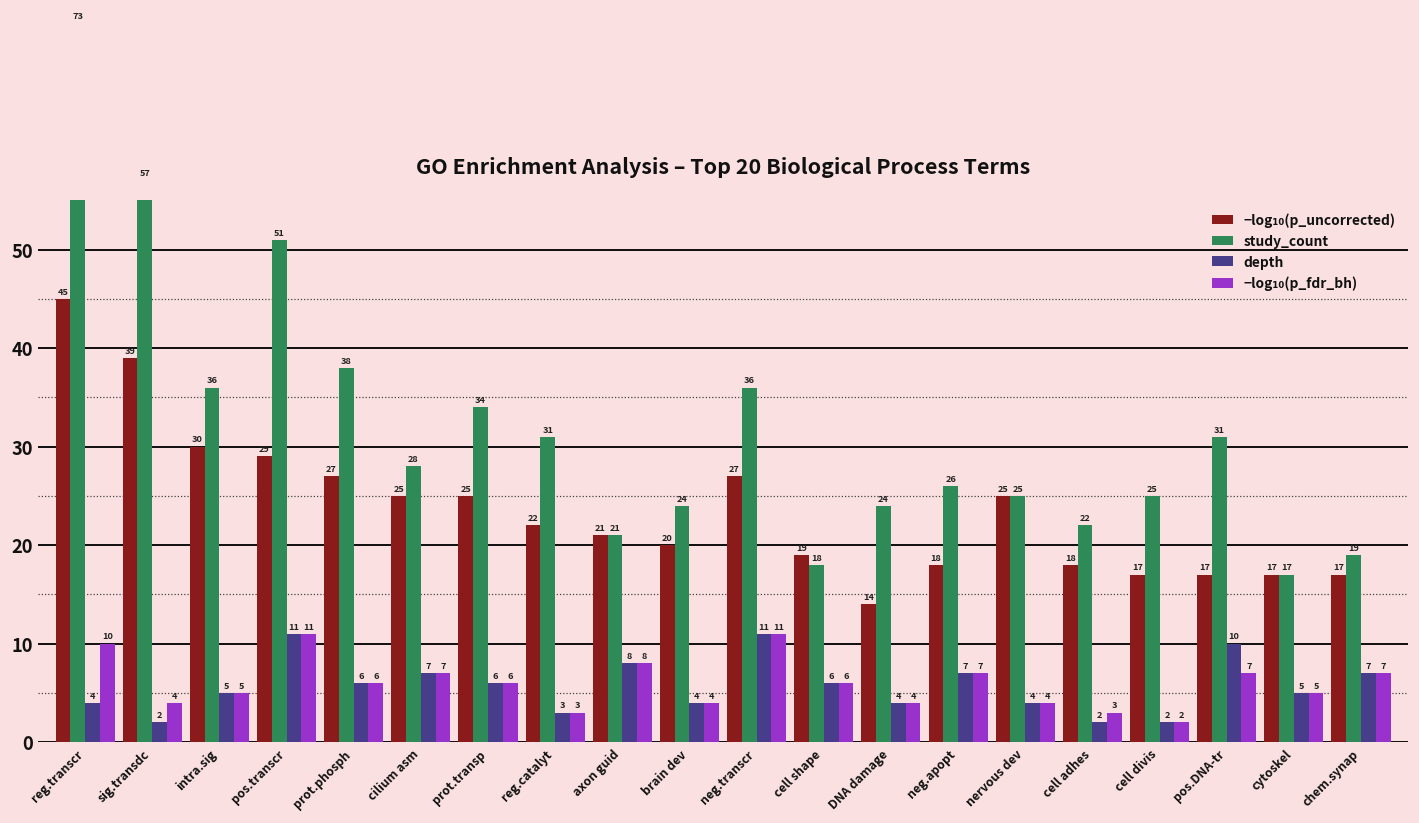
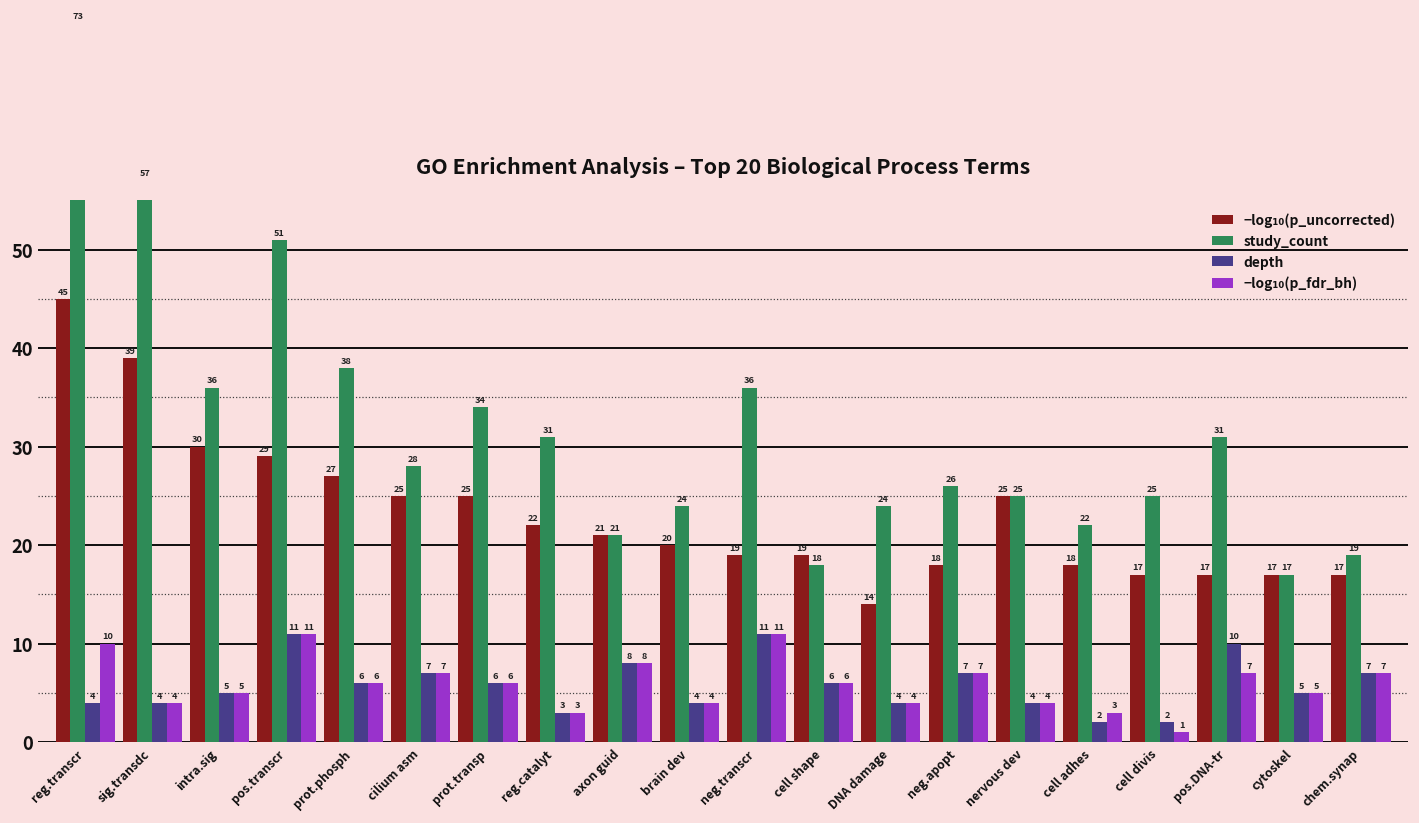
  {
    "−log₁₀(p_uncorrected)": {
      "reg.transcr": 45,
      "sig.transdc": 39,
      "intra.sig": 30,
      "pos.transcr": 29,
      "prot.phosph": 27,
      "cilium asm": 25,
      "prot.transp": 25,
      "reg.catalyt": 22,
      "axon guid": 21,
      "brain dev": 20,
-     "neg.transcr": 27,
+     "neg.transcr": 19,
      "cell shape": 19,
      "DNA damage": 14,
      "neg.apopt": 18,
      "nervous dev": 25,
      "cell adhes": 18,
      "cell divis": 17,
      "pos.DNA-tr": 17,
      "cytoskel": 17,
      "chem.synap": 17
    },
    "study_count": {
      "intra.sig": 36,
      "pos.transcr": 51,
      "prot.phosph": 38,
      "cilium asm": 28,
      "prot.transp": 34,
      "reg.catalyt": 31,
      "axon guid": 21,
      "brain dev": 24,
      "neg.transcr": 36,
      "cell shape": 18,
      "DNA damage": 24,
      "neg.apopt": 26,
      "nervous dev": 25,
      "cell adhes": 22,
      "cell divis": 25,
      "pos.DNA-tr": 31,
      "cytoskel": 17,
      "chem.synap": 19
    },
    "depth": {
      "reg.transcr": 4,
-     "sig.transdc": 2,
+     "sig.transdc": 4,
      "intra.sig": 5,
      "pos.transcr": 11,
      "prot.phosph": 6,
      "cilium asm": 7,
      "prot.transp": 6,
      "reg.catalyt": 3,
      "axon guid": 8,
      "brain dev": 4,
      "neg.transcr": 11,
      "cell shape": 6,
      "DNA damage": 4,
      "neg.apopt": 7,
      "nervous dev": 4,
      "cell adhes": 2,
      "cell divis": 2,
      "pos.DNA-tr": 10,
      "cytoskel": 5,
      "chem.synap": 7
    },
    "−log₁₀(p_fdr_bh)": {
      "reg.transcr": 10,
      "sig.transdc": 4,
      "intra.sig": 5,
      "pos.transcr": 11,
      "prot.phosph": 6,
      "cilium asm": 7,
      "prot.transp": 6,
      "reg.catalyt": 3,
      "axon guid": 8,
      "brain dev": 4,
      "neg.transcr": 11,
      "cell shape": 6,
      "DNA damage": 4,
      "neg.apopt": 7,
      "nervous dev": 4,
      "cell adhes": 3,
-     "cell divis": 2,
+     "cell divis": 1,
      "pos.DNA-tr": 7,
      "cytoskel": 5,
      "chem.synap": 7
    }
  }
